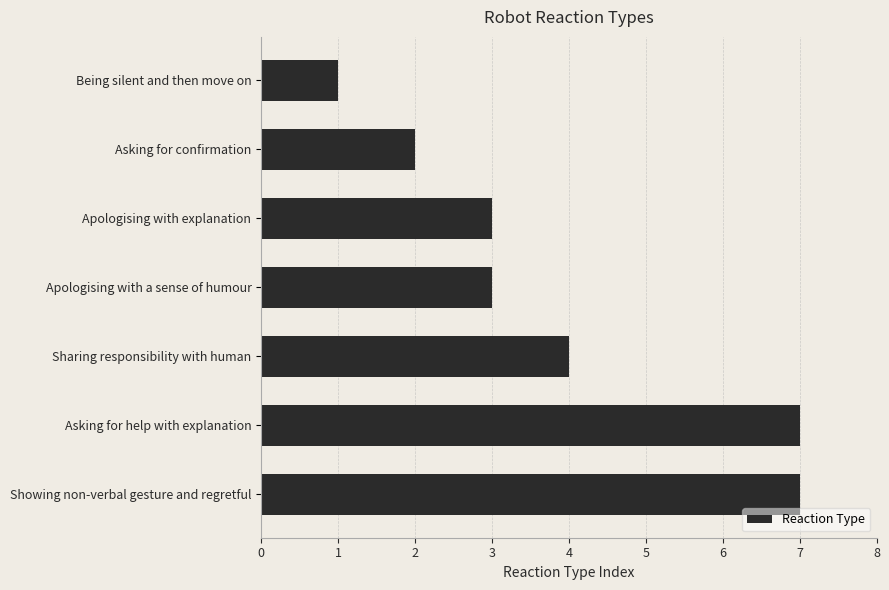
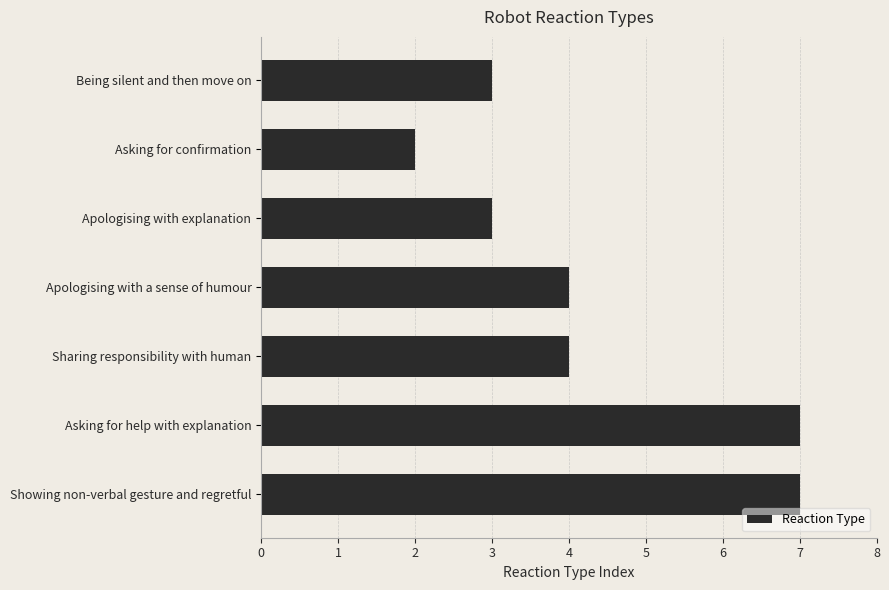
  {
-   "Being silent and then move on": 1,
+   "Being silent and then move on": 3,
    "Asking for confirmation": 2,
    "Apologising with explanation": 3,
-   "Apologising with a sense of humour": 3,
+   "Apologising with a sense of humour": 4,
    "Sharing responsibility with human": 4,
    "Asking for help with explanation": 7,
    "Showing non-verbal gesture and regretful": 7
  }
